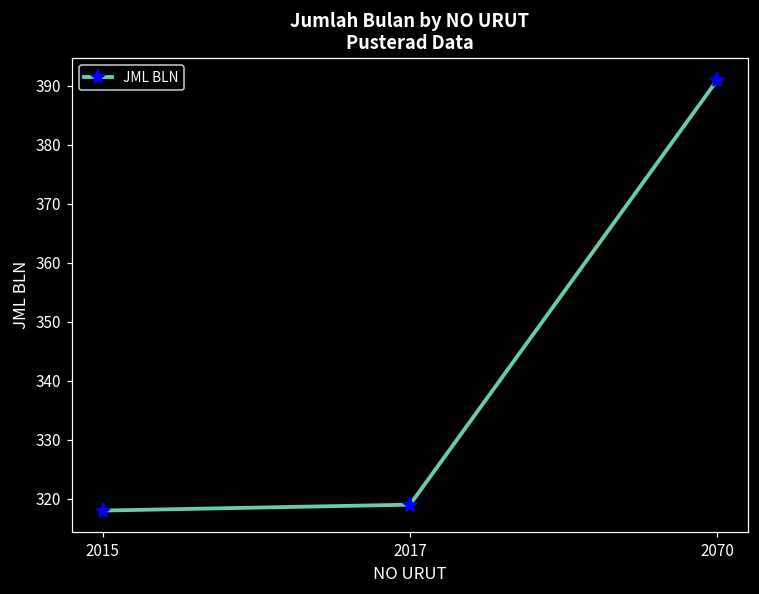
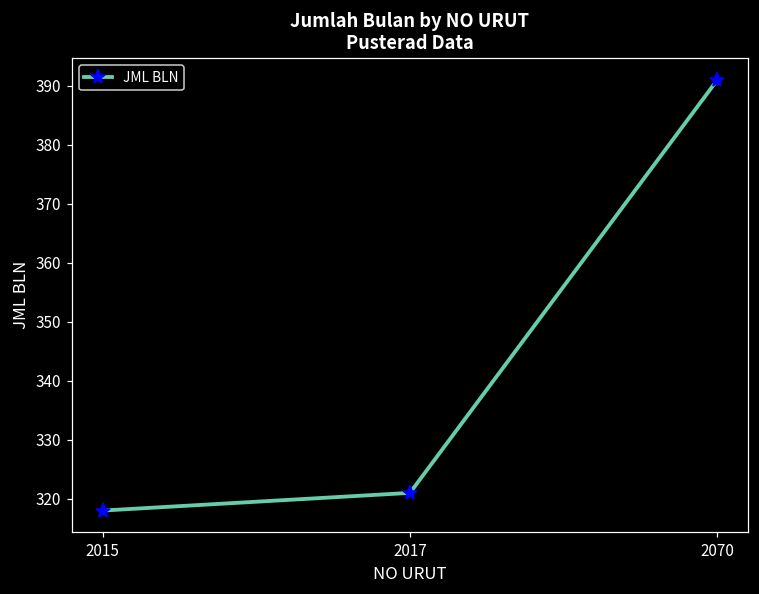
  {
    "2015": 318,
-   "2017": 319,
+   "2017": 321,
    "2070": 391
  }
